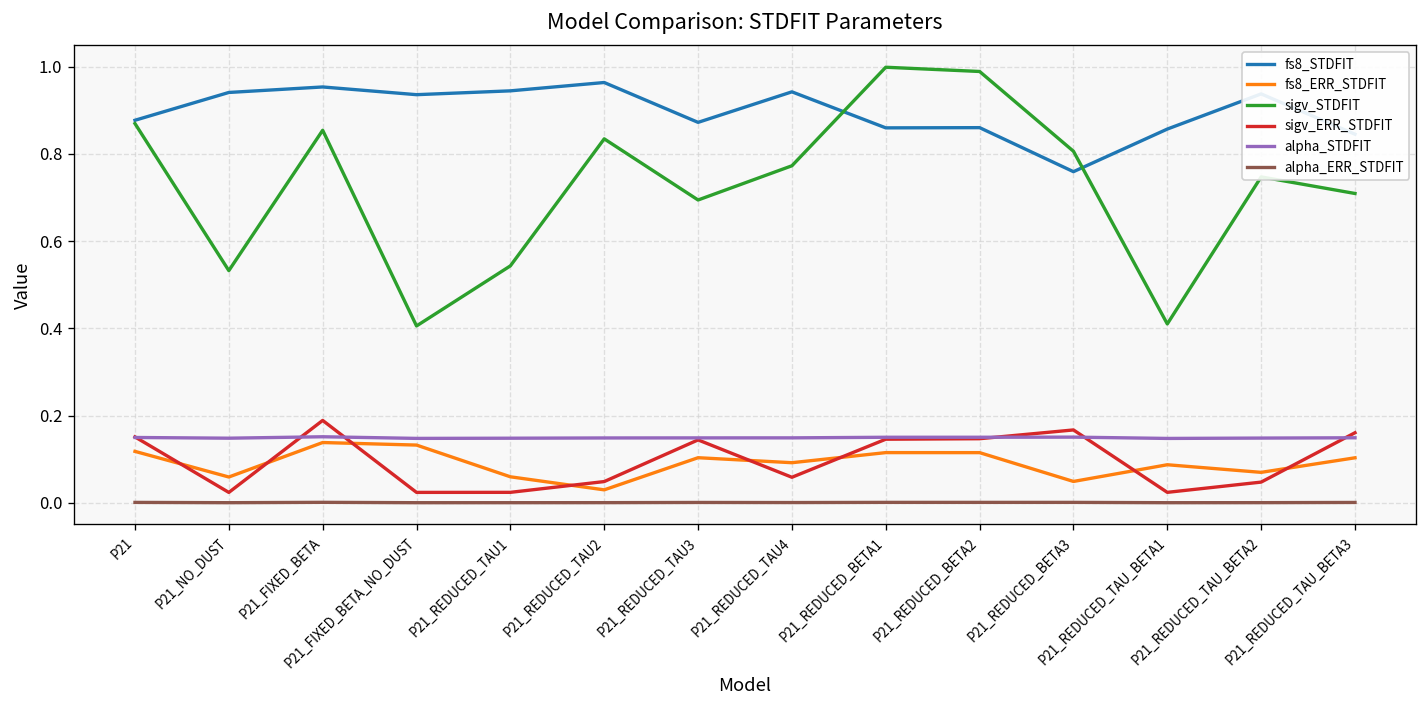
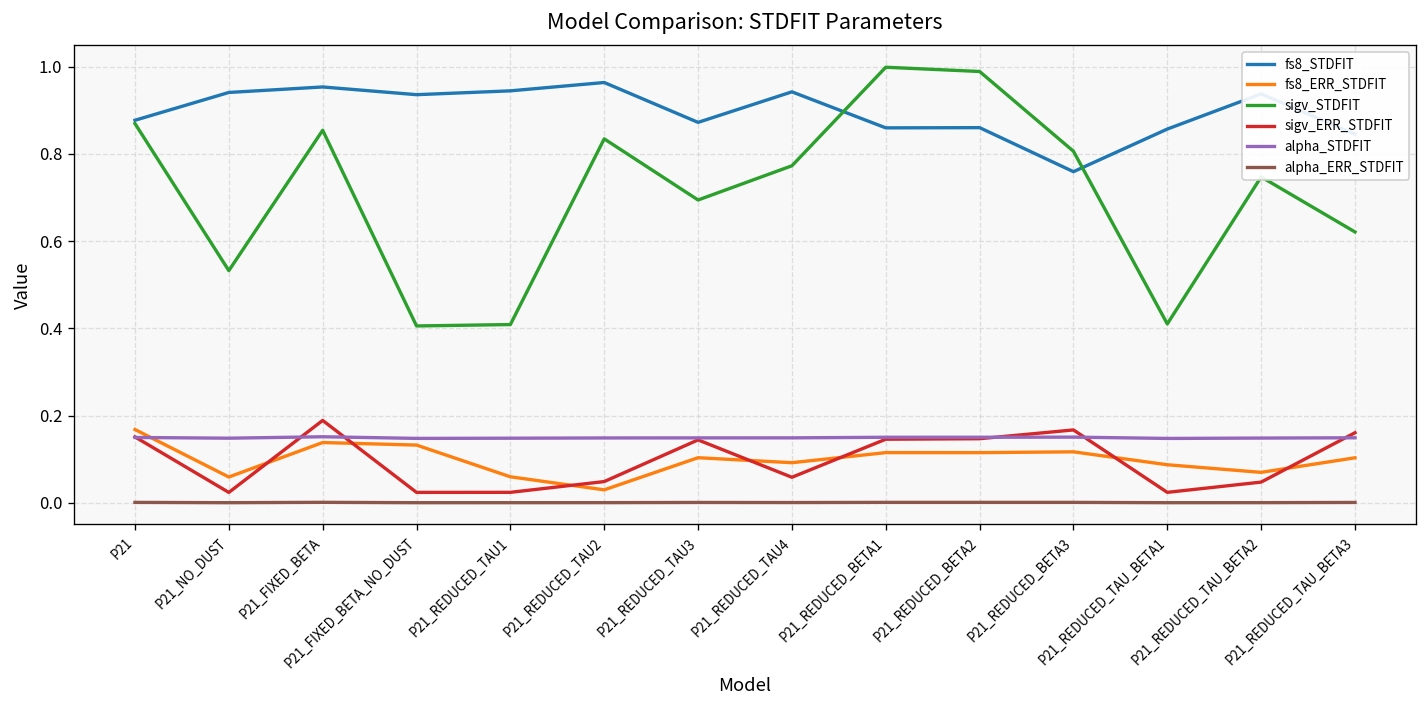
  {
    "fs8_STDFIT": {
      "P21": 0.88,
      "P21_NO_DUST": 0.94,
      "P21_FIXED_BETA": 0.95,
      "P21_FIXED_BETA_NO_DUST": 0.94,
      "P21_REDUCED_TAU1": 0.94,
      "P21_REDUCED_TAU2": 0.96,
      "P21_REDUCED_TAU3": 0.87,
      "P21_REDUCED_TAU4": 0.94,
      "P21_REDUCED_BETA1": 0.86,
      "P21_REDUCED_BETA2": 0.86,
      "P21_REDUCED_BETA3": 0.76,
      "P21_REDUCED_TAU_BETA1": 0.86
    },
    "fs8_ERR_STDFIT": {
-     "P21": 0.12,
+     "P21": 0.17,
      "P21_NO_DUST": 0.06,
      "P21_FIXED_BETA": 0.14,
      "P21_FIXED_BETA_NO_DUST": 0.13,
      "P21_REDUCED_TAU1": 0.06,
      "P21_REDUCED_TAU2": 0.03,
      "P21_REDUCED_TAU3": 0.10,
      "P21_REDUCED_TAU4": 0.09,
      "P21_REDUCED_BETA1": 0.12,
      "P21_REDUCED_BETA2": 0.12,
-     "P21_REDUCED_BETA3": 0.05,
+     "P21_REDUCED_BETA3": 0.12,
      "P21_REDUCED_TAU_BETA1": 0.09,
      "P21_REDUCED_TAU_BETA2": 0.07,
      "P21_REDUCED_TAU_BETA3": 0.10
    },
    "sigv_STDFIT": {
      "P21": 0.87,
      "P21_NO_DUST": 0.53,
      "P21_FIXED_BETA": 0.85,
      "P21_FIXED_BETA_NO_DUST": 0.41,
-     "P21_REDUCED_TAU1": 0.54,
+     "P21_REDUCED_TAU1": 0.41,
      "P21_REDUCED_TAU2": 0.83,
      "P21_REDUCED_TAU3": 0.69,
      "P21_REDUCED_TAU4": 0.77,
      "P21_REDUCED_BETA1": 1.00,
      "P21_REDUCED_BETA2": 0.99,
      "P21_REDUCED_BETA3": 0.81,
      "P21_REDUCED_TAU_BETA1": 0.41,
      "P21_REDUCED_TAU_BETA2": 0.75,
-     "P21_REDUCED_TAU_BETA3": 0.71
+     "P21_REDUCED_TAU_BETA3": 0.62
    },
    "sigv_ERR_STDFIT": {
      "P21_NO_DUST": 0.02,
      "P21_FIXED_BETA": 0.19,
      "P21_FIXED_BETA_NO_DUST": 0.02,
      "P21_REDUCED_TAU1": 0.02,
      "P21_REDUCED_TAU2": 0.05,
      "P21_REDUCED_TAU4": 0.06,
      "P21_REDUCED_BETA3": 0.17,
      "P21_REDUCED_TAU_BETA1": 0.02,
      "P21_REDUCED_TAU_BETA2": 0.05,
      "P21_REDUCED_TAU_BETA3": 0.16
    },
    "alpha_STDFIT": {
      "P21_NO_DUST": 0.15,
      "P21_FIXED_BETA": 0.15,
      "P21_FIXED_BETA_NO_DUST": 0.15,
      "P21_REDUCED_TAU1": 0.15,
      "P21_REDUCED_TAU2": 0.15,
      "P21_REDUCED_TAU4": 0.15,
      "P21_REDUCED_BETA3": 0.15,
      "P21_REDUCED_TAU_BETA1": 0.15,
      "P21_REDUCED_TAU_BETA2": 0.15,
      "P21_REDUCED_TAU_BETA3": 0.15
    },
    "alpha_ERR_STDFIT": {
      "P21": 0.00,
      "P21_NO_DUST": 0.00,
      "P21_FIXED_BETA": 0.00,
      "P21_FIXED_BETA_NO_DUST": 0.00,
      "P21_REDUCED_TAU1": 0.00,
      "P21_REDUCED_TAU2": 0.00,
      "P21_REDUCED_TAU3": 0.00,
      "P21_REDUCED_TAU4": 0.00,
      "P21_REDUCED_BETA1": 0.00,
      "P21_REDUCED_BETA2": 0.00,
      "P21_REDUCED_BETA3": 0.00,
      "P21_REDUCED_TAU_BETA1": 0.00,
      "P21_REDUCED_TAU_BETA2": 0.00,
      "P21_REDUCED_TAU_BETA3": 0.00
    }
  }
